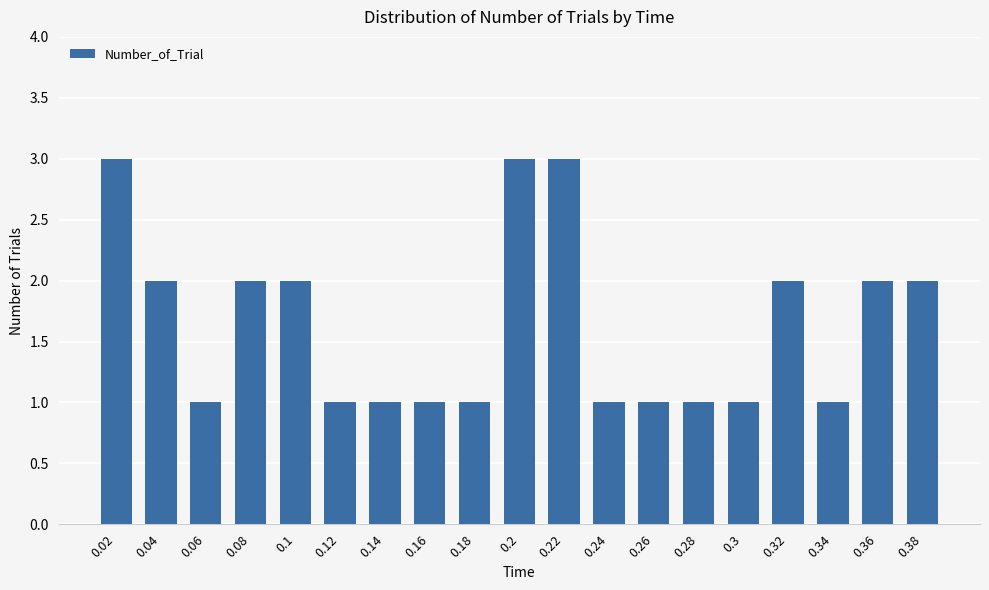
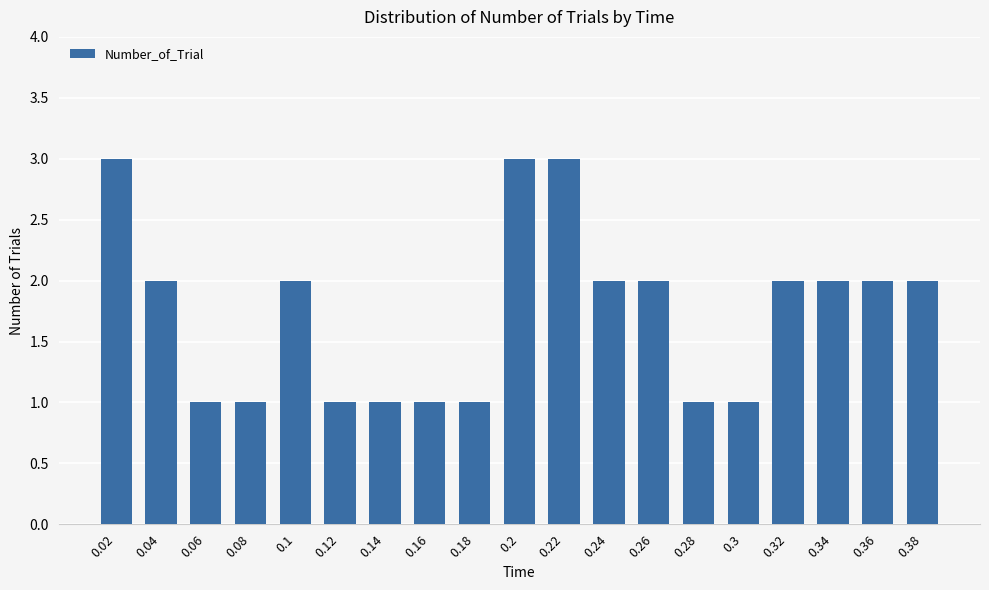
  {
    "0.02": 3,
    "0.04": 2,
    "0.06": 1,
-   "0.08": 2,
+   "0.08": 1,
    "0.1": 2,
    "0.12": 1,
    "0.14": 1,
    "0.16": 1,
    "0.18": 1,
    "0.2": 3,
    "0.22": 3,
-   "0.24": 1,
-   "0.26": 1,
+   "0.24": 2,
+   "0.26": 2,
    "0.28": 1,
    "0.3": 1,
    "0.32": 2,
-   "0.34": 1,
+   "0.34": 2,
    "0.36": 2,
    "0.38": 2
  }
